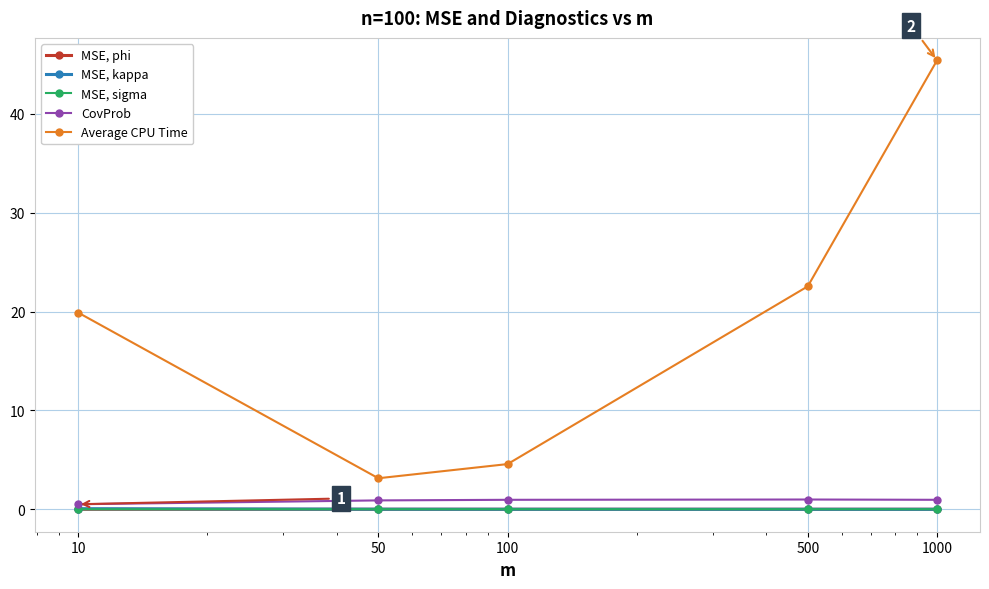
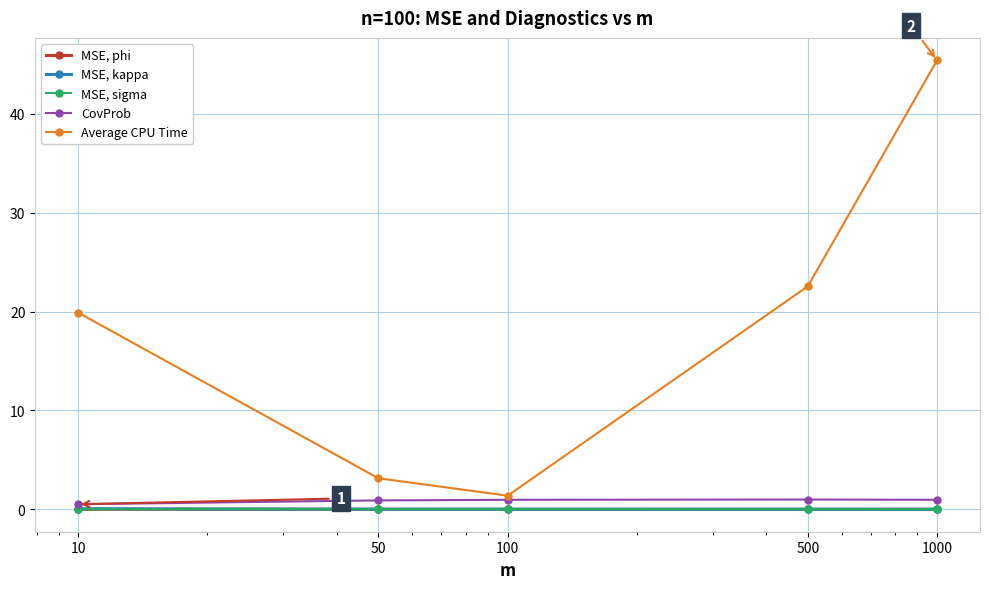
  {
    "MSE, sigma": {
      "10": 0,
      "50": 0,
      "100": 0,
      "500": 0,
      "1000": 0
    },
    "CovProb": {
      "10": 1,
      "50": 1,
      "100": 1,
      "500": 1,
      "1000": 1
    },
    "Average CPU Time": {
      "10": 20,
      "50": 3,
-     "100": 5,
+     "100": 1,
      "500": 23,
      "1000": 45
    }
  }
